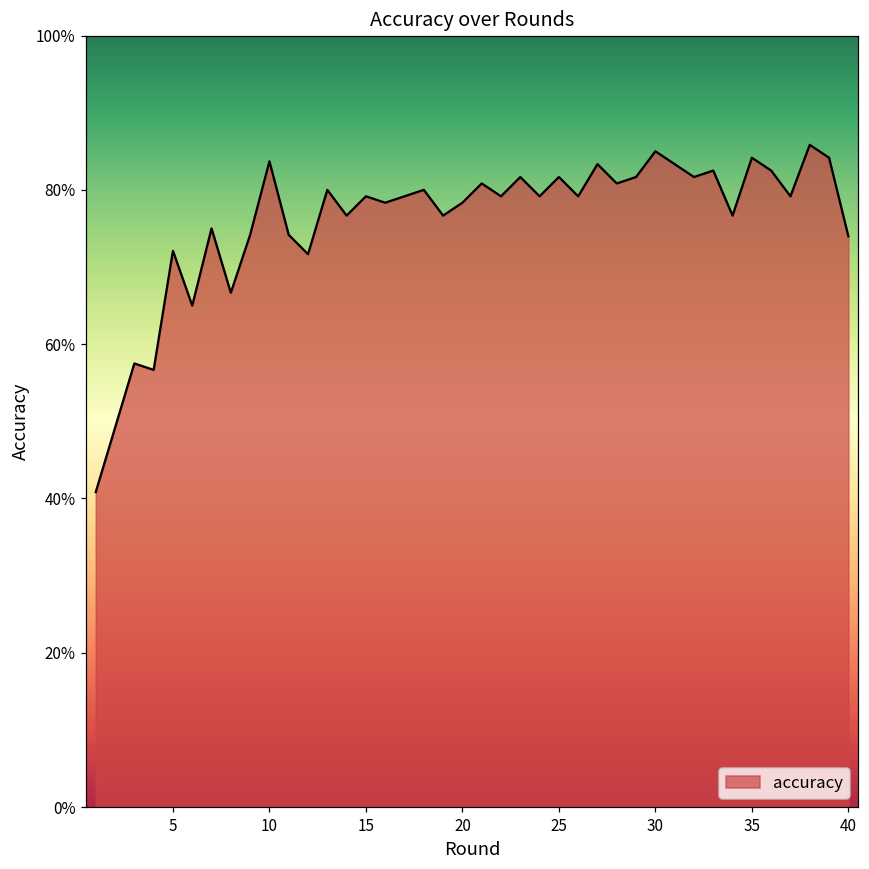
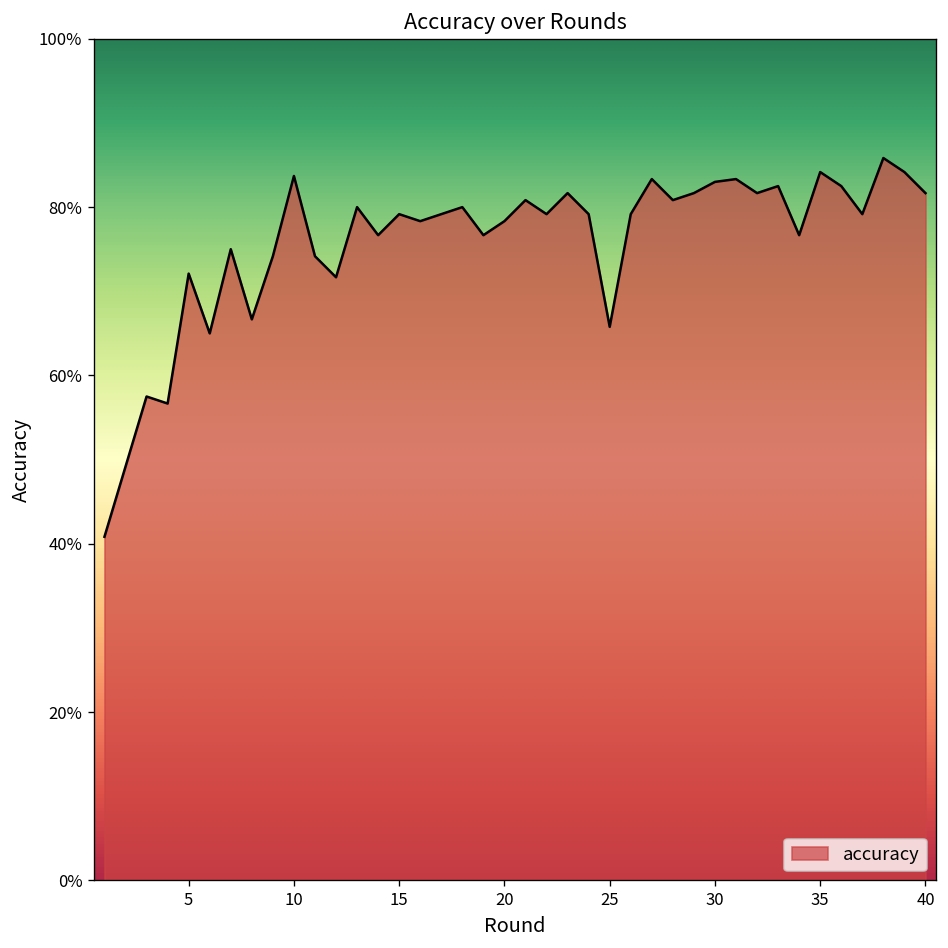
  {
    "5": "72%",
    "10": "84%",
    "15": "79%",
    "20": "78%",
-   "25": "82%",
-   "30": "85%",
+   "25": "66%",
+   "30": "83%",
    "35": "84%",
-   "40": "74%"
+   "40": "82%"
  }
